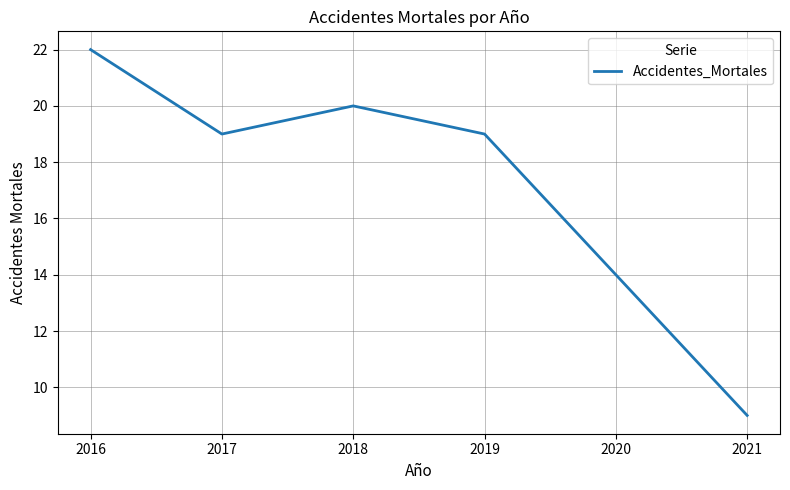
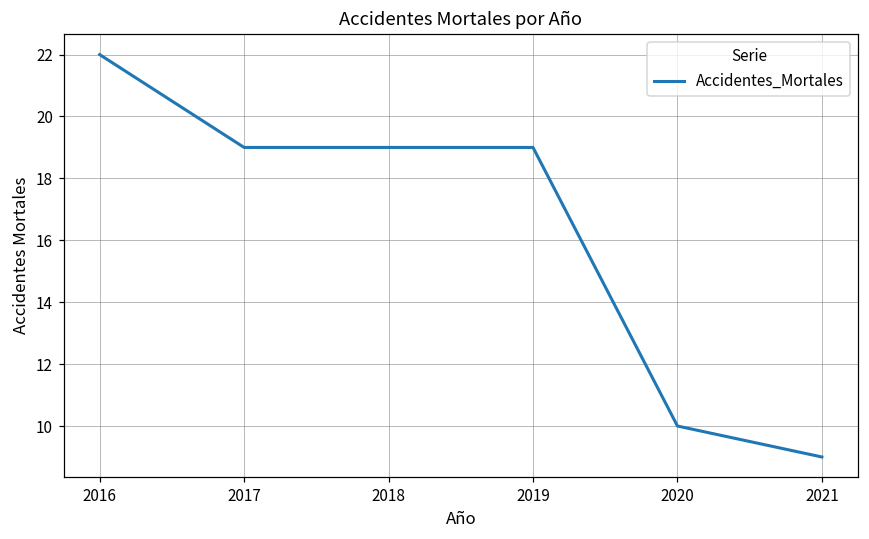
  {
    "2016": 22,
    "2017": 19,
-   "2018": 20,
+   "2018": 19,
    "2019": 19,
-   "2020": 14,
+   "2020": 10,
    "2021": 9
  }
